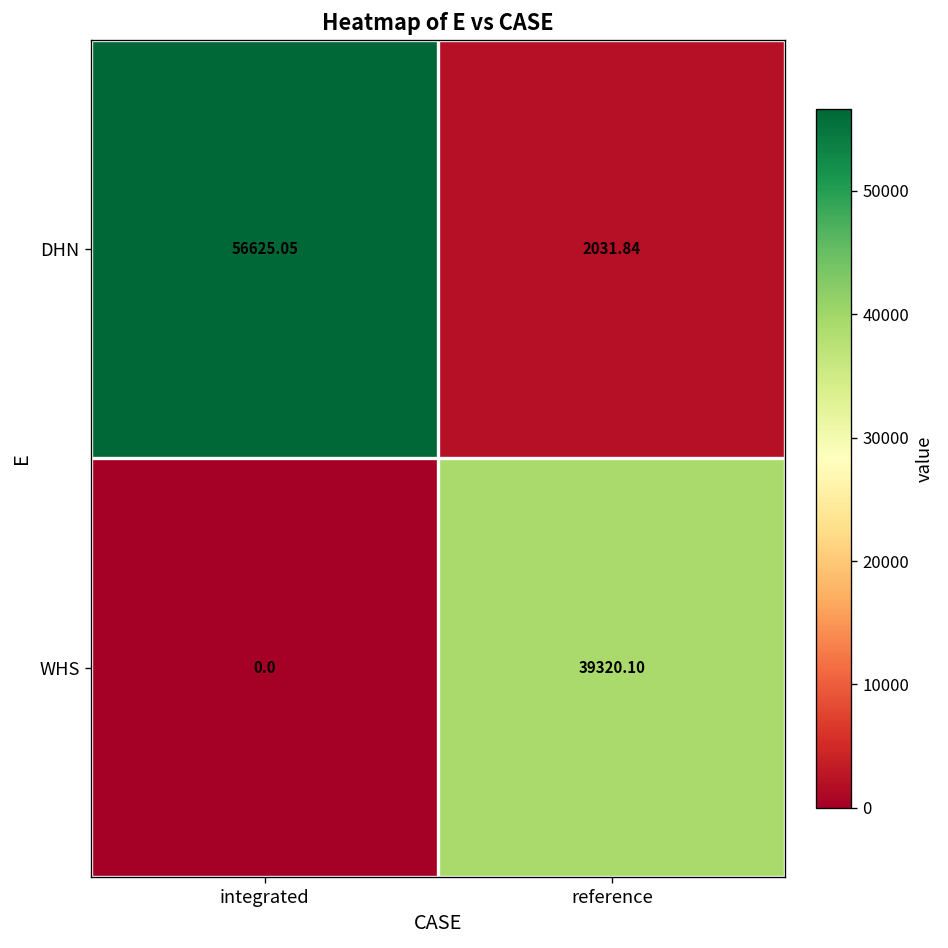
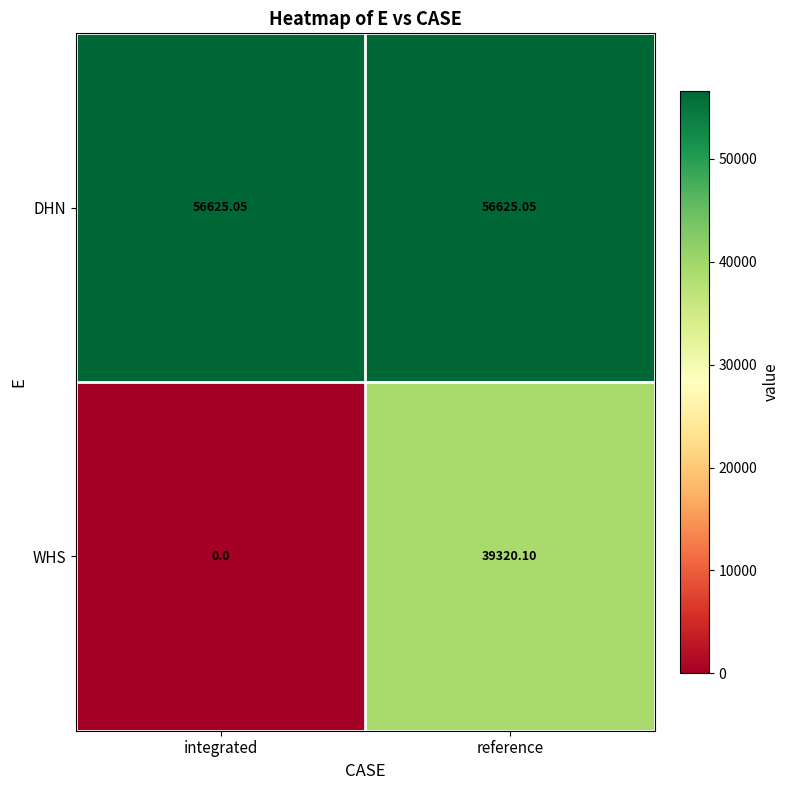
  {
    "DHN": {
      "integrated": 56625.05,
-     "reference": 2031.84
+     "reference": 56625.05
    },
    "WHS": {
      "integrated": 0.0,
      "reference": 39320.10
    }
  }
